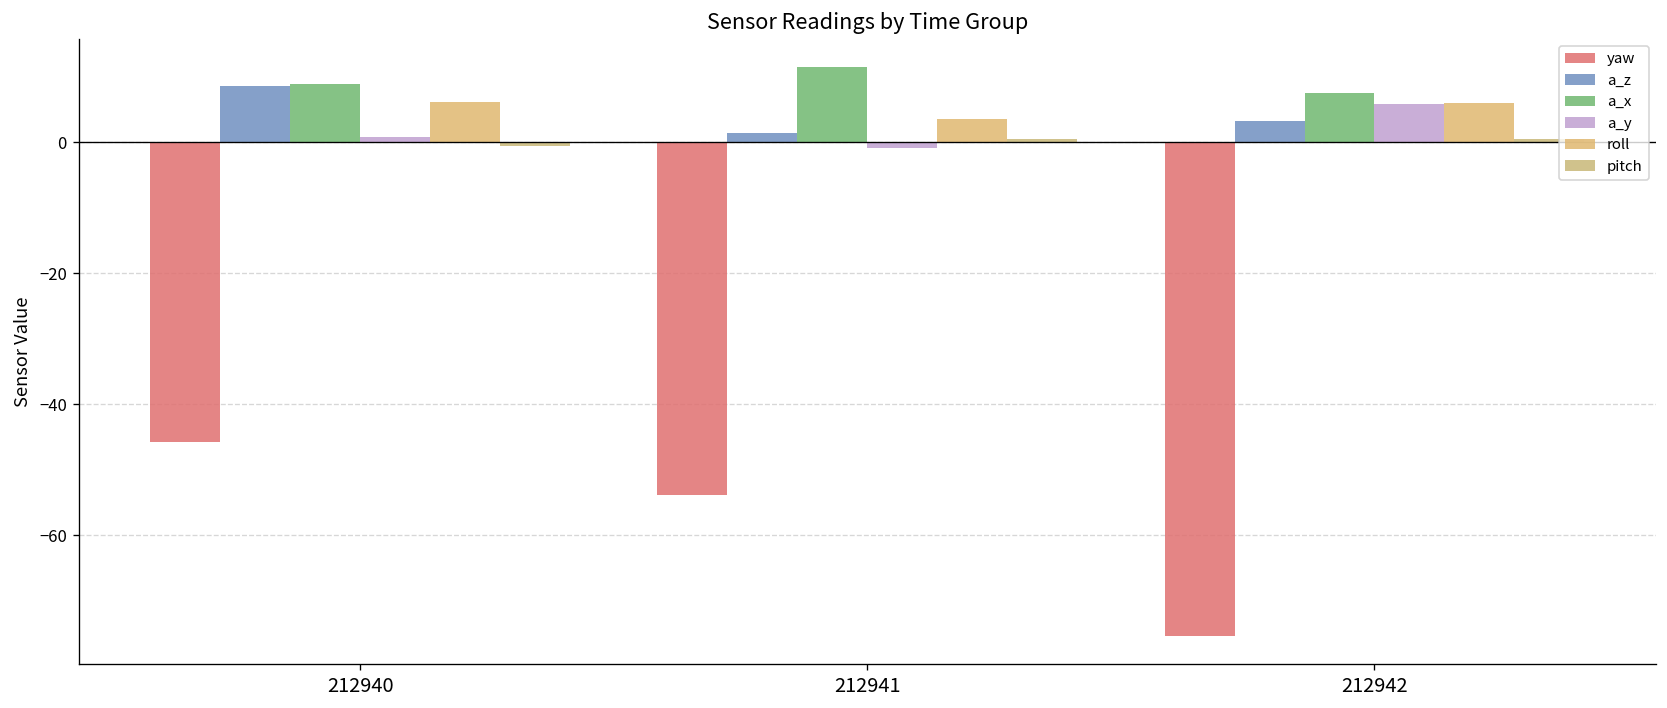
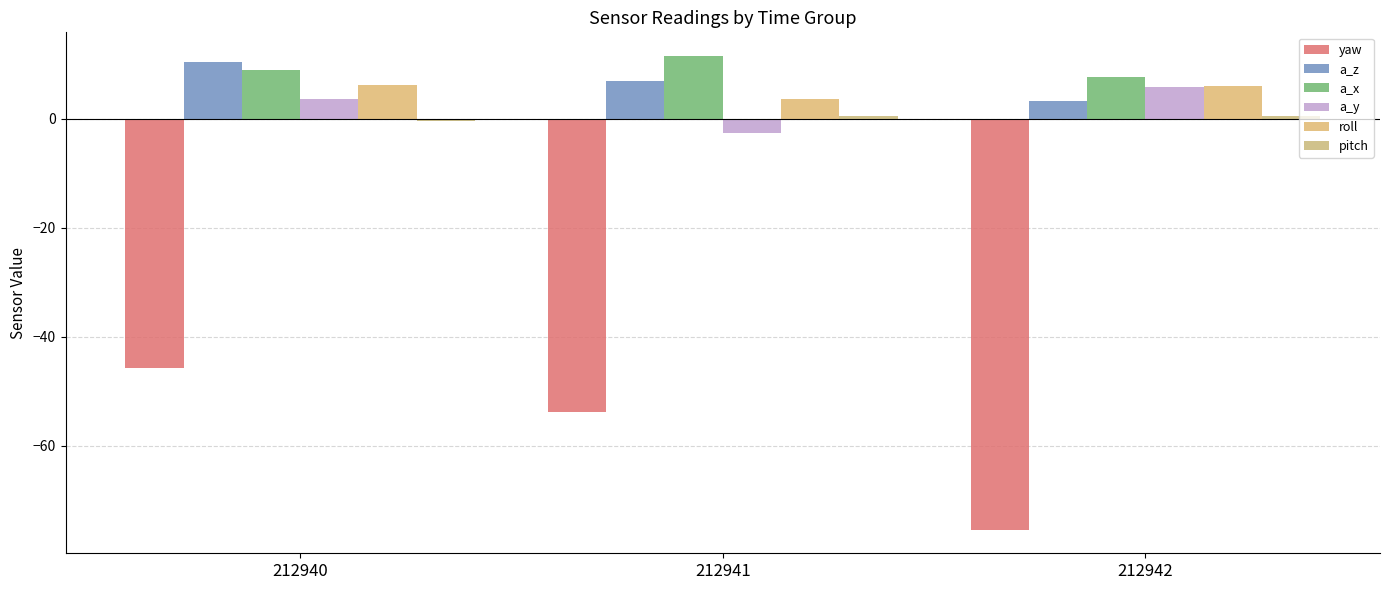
  {
    "yaw": {
      "212940": -46,
      "212941": -54,
      "212942": -75
    },
    "a_z": {
-     "212940": 9,
-     "212941": 1,
+     "212940": 10,
+     "212941": 7,
      "212942": 3
    },
    "a_x": {
      "212940": 9,
      "212941": 11,
      "212942": 8
    },
    "a_y": {
-     "212940": 1,
-     "212941": -1,
+     "212940": 4,
+     "212941": -3,
      "212942": 6
    }
  }
